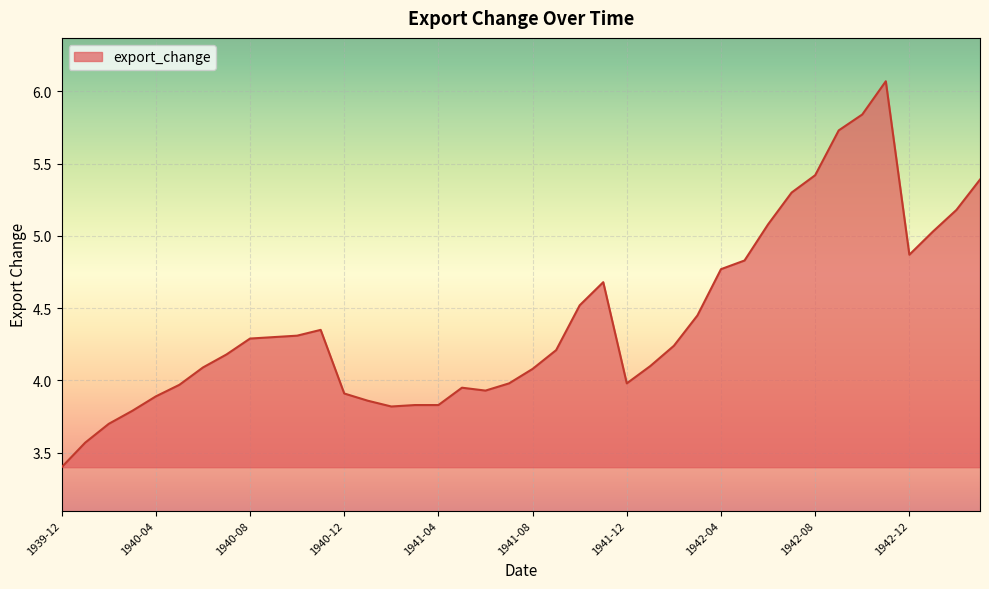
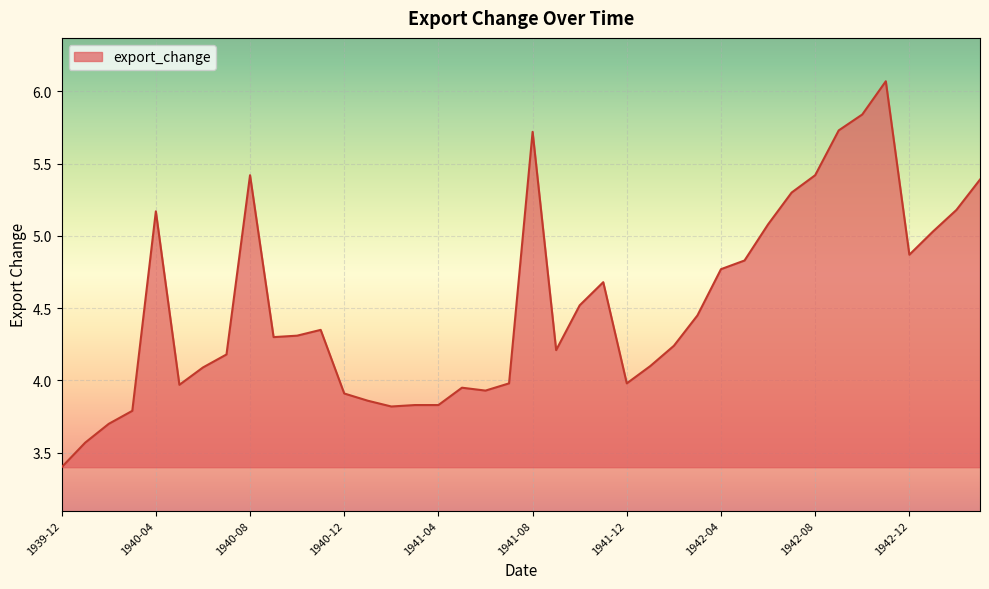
  {
    "1939-12": 3.40,
-   "1940-04": 3.89,
-   "1940-08": 4.29,
+   "1940-04": 5.17,
+   "1940-08": 5.42,
    "1940-12": 3.91,
    "1941-04": 3.83,
-   "1941-08": 4.08,
+   "1941-08": 5.72,
    "1941-12": 3.98,
    "1942-04": 4.77,
    "1942-08": 5.42,
    "1942-12": 4.87
  }
